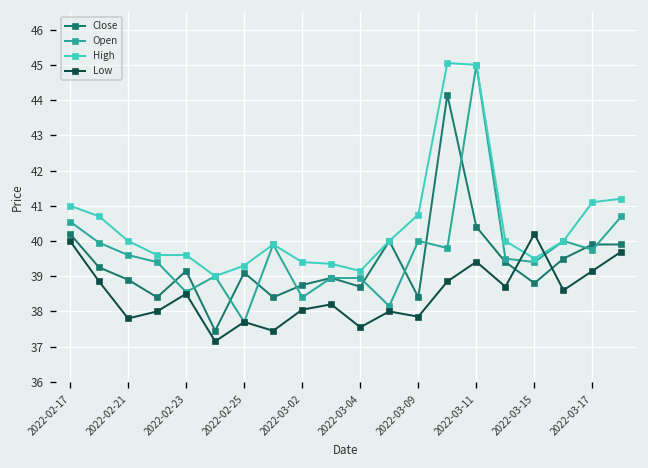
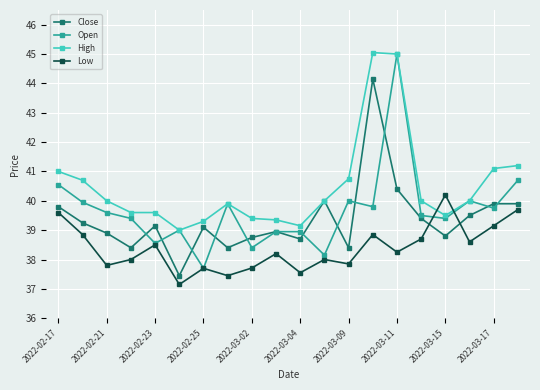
  {
    "Close": {
-     "2022-02-17": 40.2,
+     "2022-02-17": 39.8,
      "2022-02-21": 38.9,
      "2022-02-23": 39.2,
      "2022-02-25": 39.1,
      "2022-03-02": 38.8,
      "2022-03-04": 38.7,
      "2022-03-09": 38.4,
      "2022-03-11": 40.4,
      "2022-03-15": 38.8,
      "2022-03-17": 39.9
    },
    "Low": {
-     "2022-02-17": 40.0,
+     "2022-02-17": 39.6,
      "2022-02-21": 37.8,
-     "2022-03-02": 38.1,
+     "2022-03-02": 37.7,
      "2022-03-04": 37.6,
      "2022-03-09": 37.9,
-     "2022-03-11": 39.4,
+     "2022-03-11": 38.3,
      "2022-03-15": 40.2,
      "2022-03-17": 39.2
    }
  }
